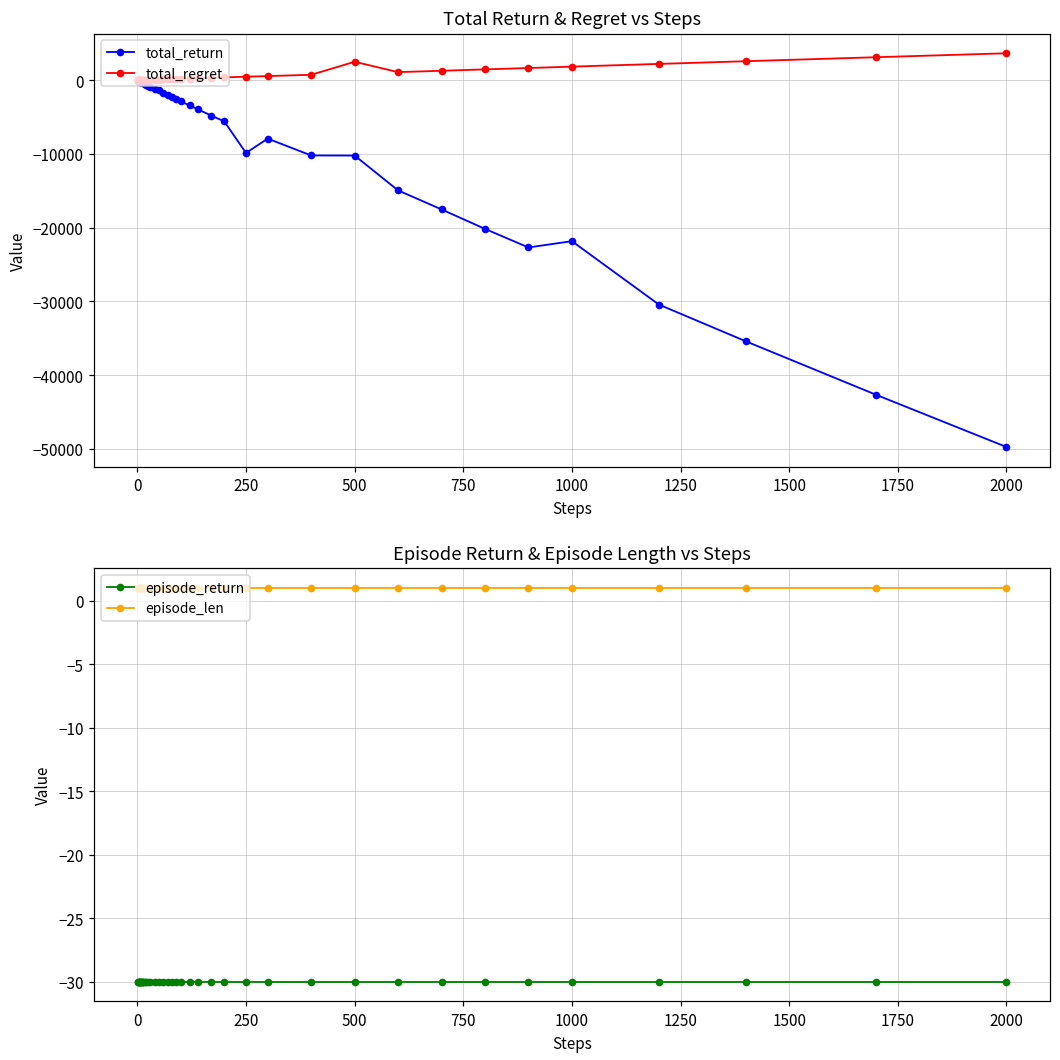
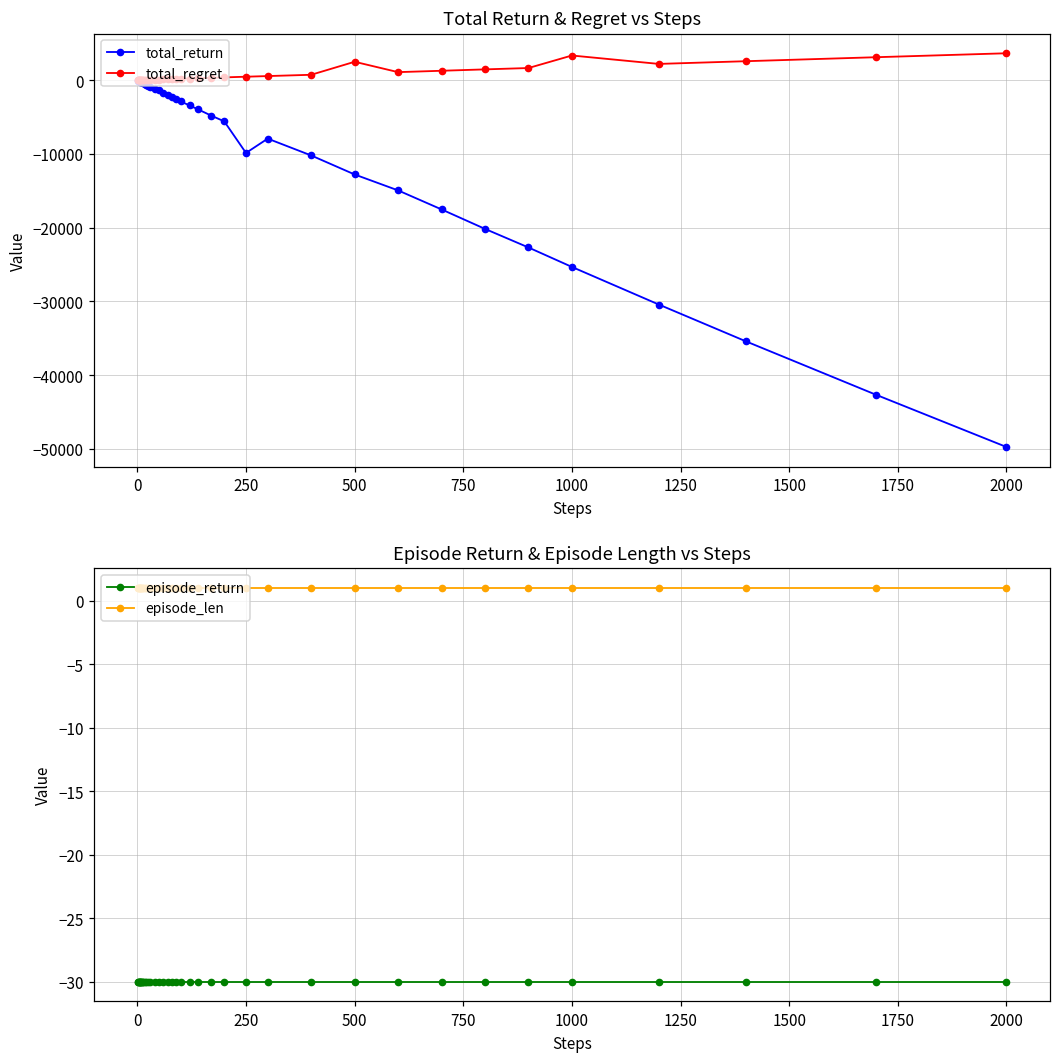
  {
    "Total Return & Regret vs Steps": {
      "total_return": {
        "250": -10000,
-       "500": -10000,
-       "1000": -22000,
+       "500": -13000,
+       "1000": -25000,
        "2000": -50000
      },
      "total_regret": {
        "250": 0,
        "500": 3000,
-       "1000": 2000,
+       "1000": 3000,
        "2000": 4000
      }
    },
    "Episode Return & Episode Length vs Steps": {
      "episode_return": {
        "250": -30.0,
        "500": -30.0,
        "1000": -30.0,
        "2000": -30.0
      },
      "episode_len": {
        "500": 1.0,
        "1000": 1.0,
        "2000": 1.0
      }
    }
  }
